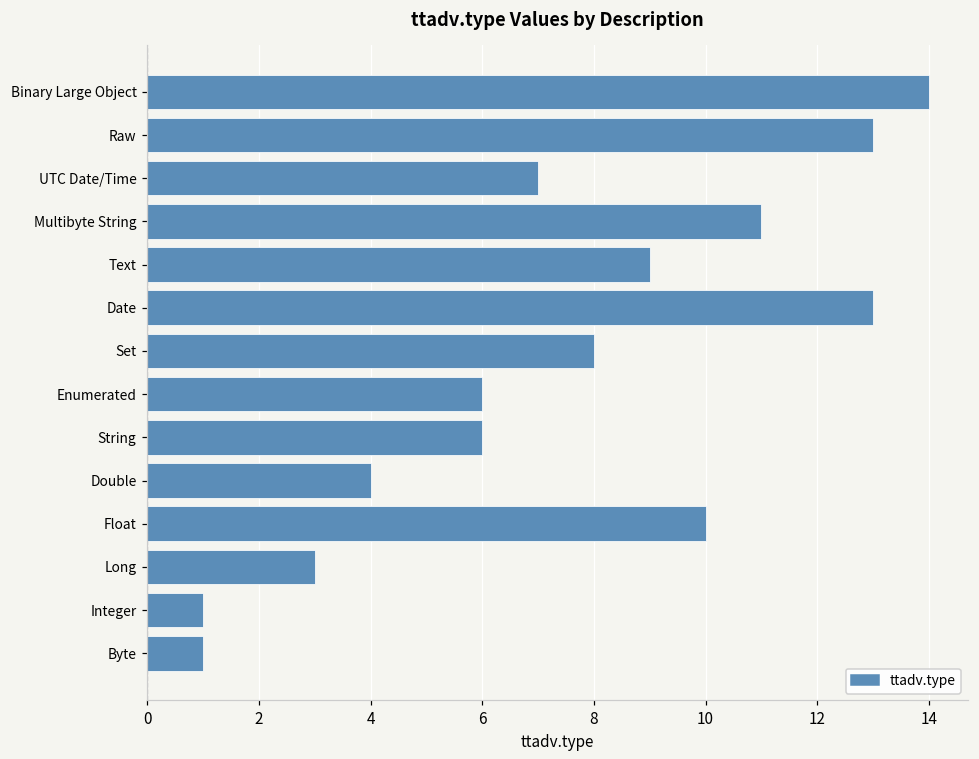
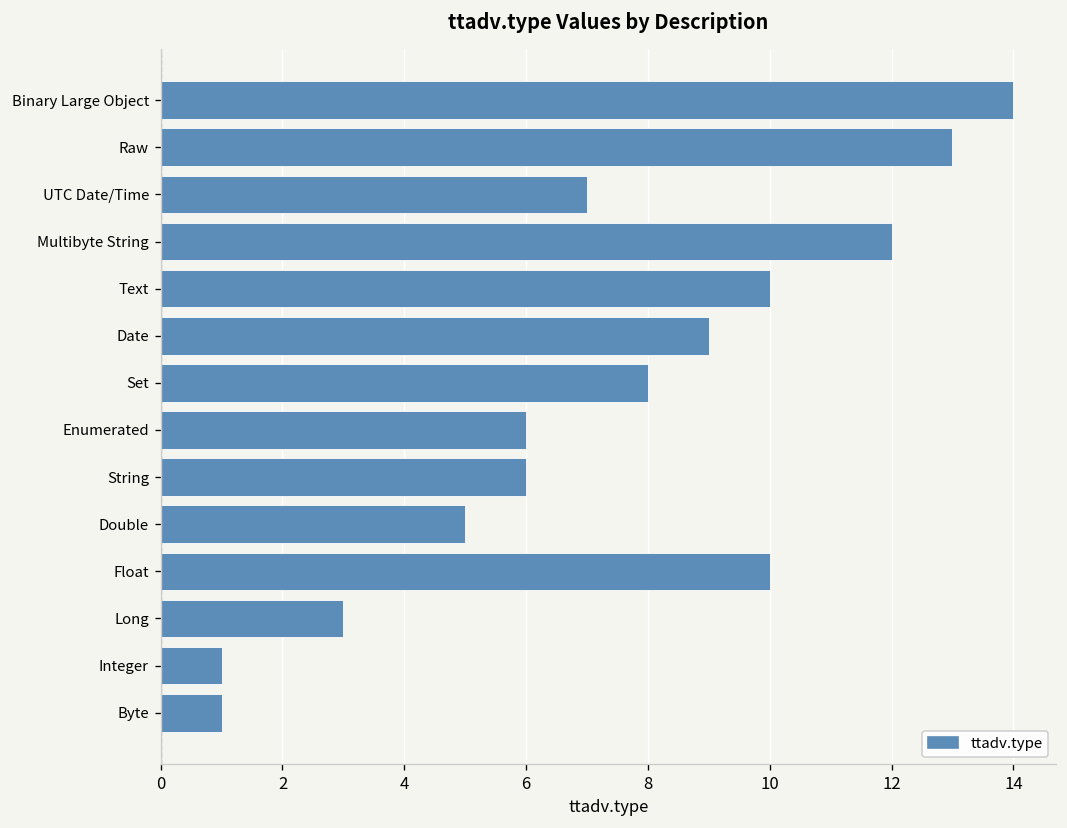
  {
    "Binary Large Object": 14,
    "Raw": 13,
    "UTC Date/Time": 7,
-   "Multibyte String": 11,
-   "Text": 9,
-   "Date": 13,
+   "Multibyte String": 12,
+   "Text": 10,
+   "Date": 9,
    "Set": 8,
    "Enumerated": 6,
    "String": 6,
-   "Double": 4,
+   "Double": 5,
    "Float": 10,
    "Long": 3,
    "Integer": 1,
    "Byte": 1
  }
